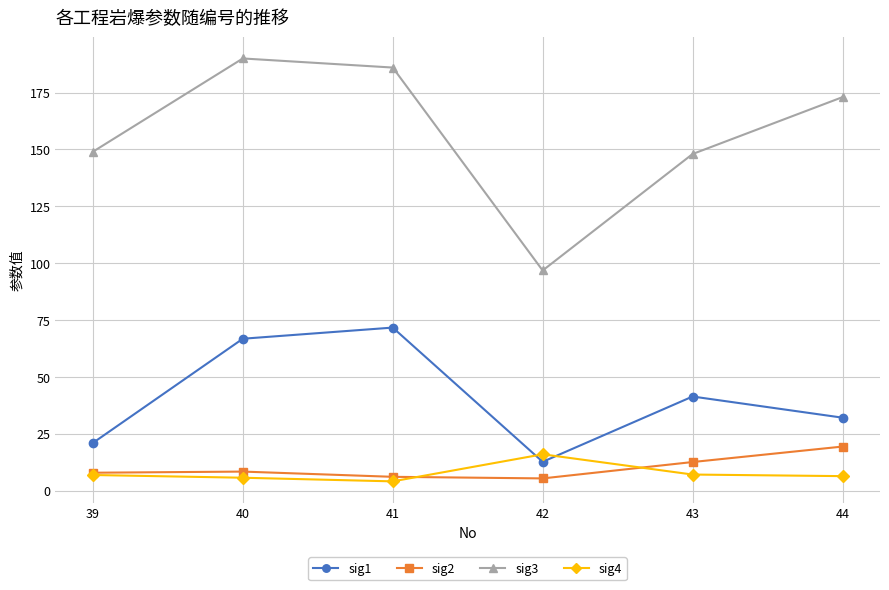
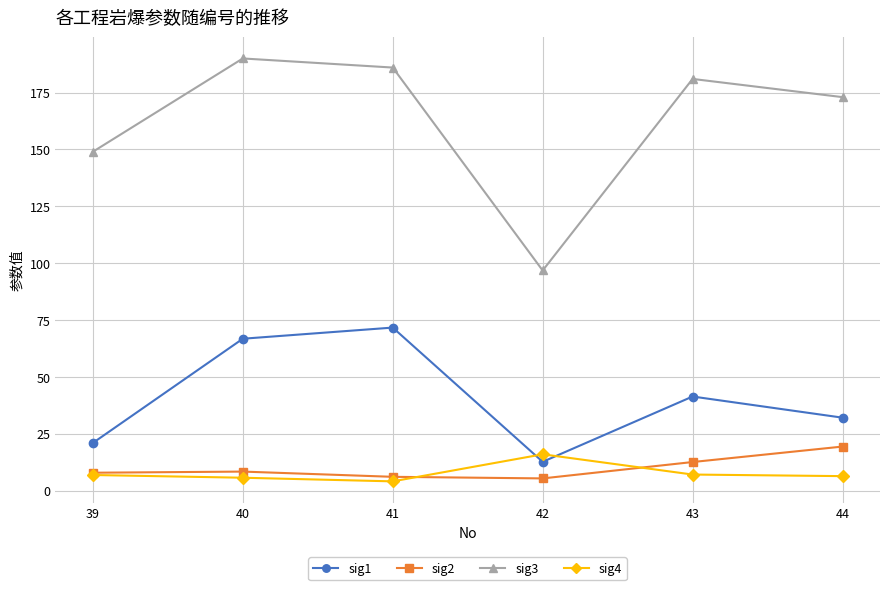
  {
    "sig1": {
      "39": 21,
      "40": 67,
      "41": 72,
      "42": 13,
      "43": 41,
      "44": 32
    },
    "sig2": {
      "40": 8,
      "41": 6,
      "42": 5,
      "43": 13,
      "44": 19
    },
    "sig3": {
      "39": 149,
      "40": 190,
      "41": 186,
      "42": 97,
-     "43": 148,
+     "43": 181,
      "44": 173
    },
    "sig4": {
      "40": 6,
      "41": 4,
      "42": 16,
      "43": 7,
      "44": 6
    }
  }
